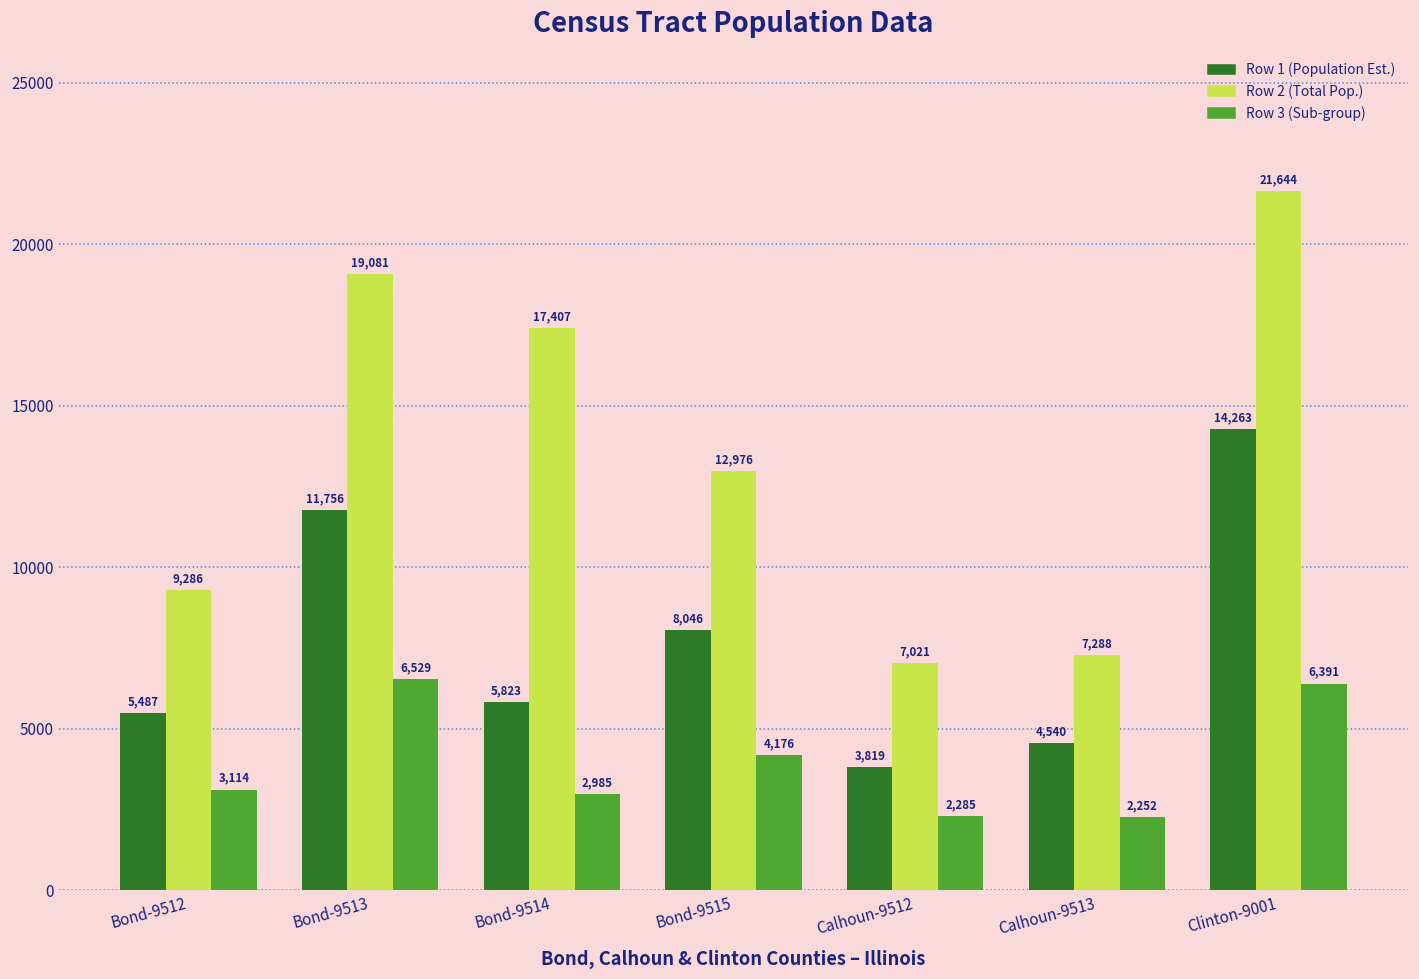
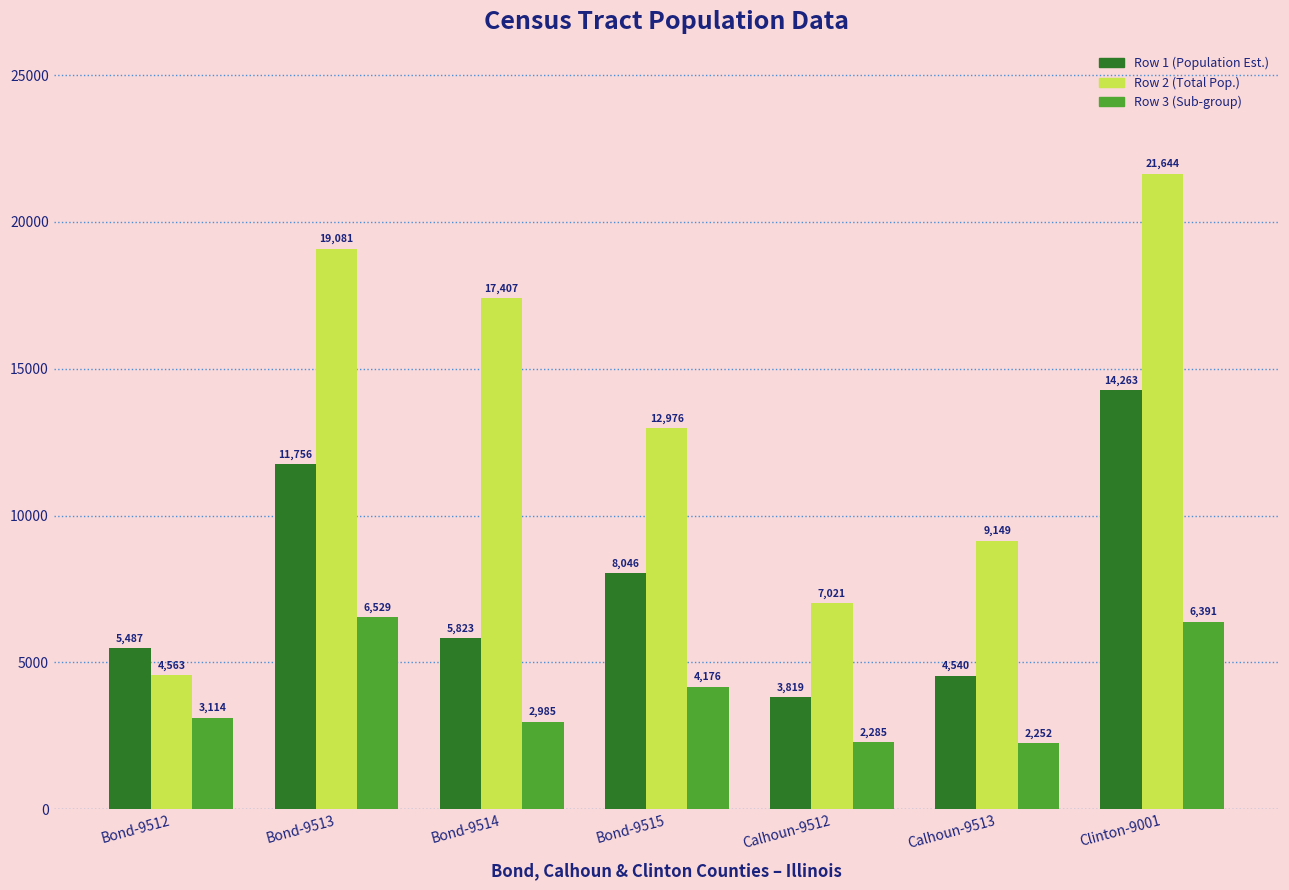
  {
    "Row 2 (Total Pop.)": {
-     "Bond-9512": "9,286",
+     "Bond-9512": "4,563",
      "Bond-9513": "19,081",
      "Bond-9514": "17,407",
      "Bond-9515": "12,976",
      "Calhoun-9512": "7,021",
-     "Calhoun-9513": "7,288",
+     "Calhoun-9513": "9,149",
      "Clinton-9001": "21,644"
    }
  }
